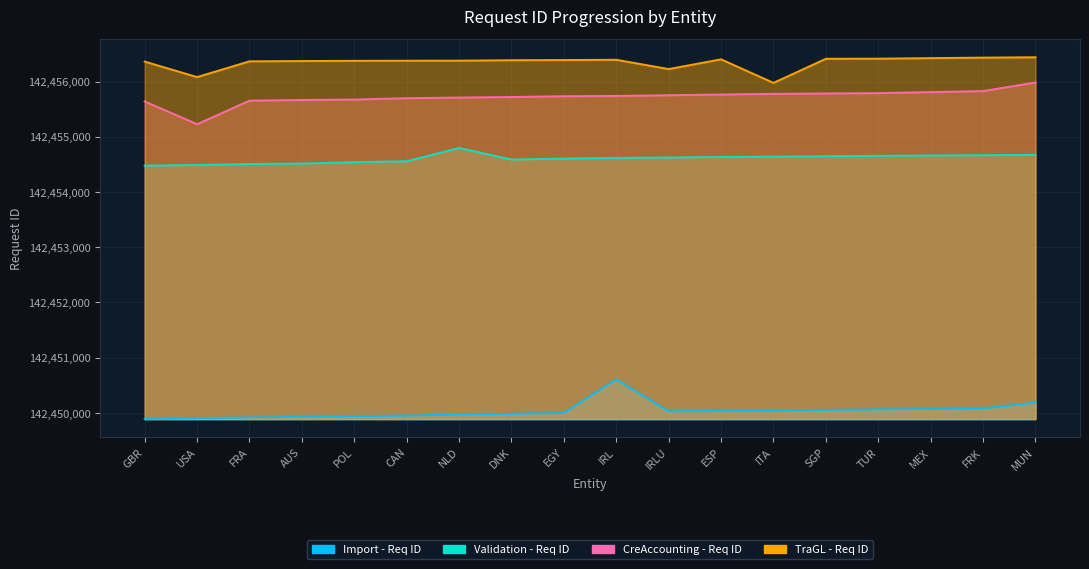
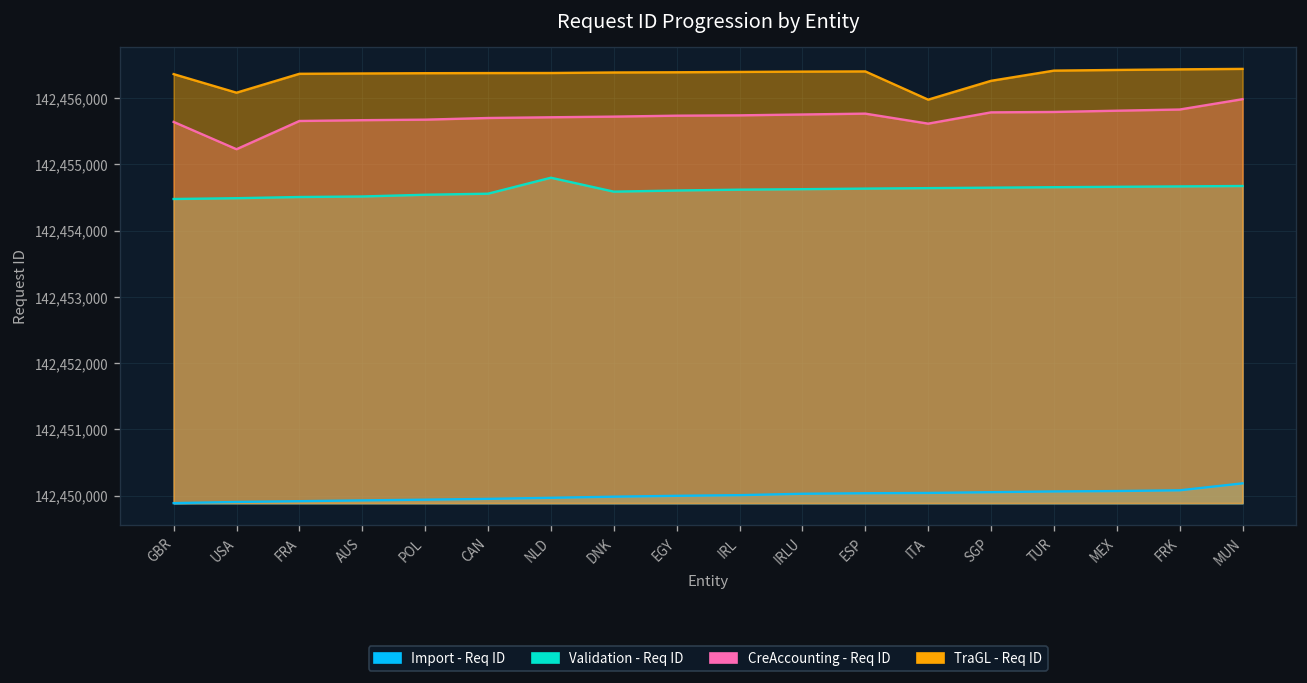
  {
    "Import - Req ID": {
      "GBR": "142,449,900",
      "USA": "142,449,900",
      "FRA": "142,449,900",
      "AUS": "142,449,900",
      "POL": "142,449,900",
      "CAN": "142,450,000",
      "NLD": "142,450,000",
      "DNK": "142,450,000",
      "EGY": "142,450,000",
-     "IRL": "142,450,600",
+     "IRL": "142,450,000",
      "IRLU": "142,450,000",
      "ESP": "142,450,000",
      "ITA": "142,450,000",
      "SGP": "142,450,100",
      "TUR": "142,450,100",
      "MEX": "142,450,100",
      "FRK": "142,450,100",
      "MUN": "142,450,200"
    },
    "Validation - Req ID": {
      "GBR": "142,454,500",
      "USA": "142,454,500",
      "FRA": "142,454,500",
      "AUS": "142,454,500",
      "POL": "142,454,500",
      "CAN": "142,454,600",
      "NLD": "142,454,800",
      "DNK": "142,454,600",
      "EGY": "142,454,600",
      "IRL": "142,454,600",
      "IRLU": "142,454,600",
      "ESP": "142,454,600",
      "ITA": "142,454,600",
      "SGP": "142,454,600",
      "TUR": "142,454,700",
      "MEX": "142,454,700",
      "FRK": "142,454,700",
      "MUN": "142,454,700"
    },
    "CreAccounting - Req ID": {
      "GBR": "142,455,600",
      "USA": "142,455,200",
      "FRA": "142,455,700",
      "AUS": "142,455,700",
      "POL": "142,455,700",
      "CAN": "142,455,700",
      "NLD": "142,455,700",
      "DNK": "142,455,700",
      "EGY": "142,455,700",
      "IRL": "142,455,700",
      "IRLU": "142,455,800",
      "ESP": "142,455,800",
-     "ITA": "142,455,800",
+     "ITA": "142,455,600",
      "SGP": "142,455,800",
      "TUR": "142,455,800",
      "MEX": "142,455,800",
      "FRK": "142,455,800",
      "MUN": "142,456,000"
    },
    "TraGL - Req ID": {
      "GBR": "142,456,400",
      "USA": "142,456,100",
      "FRA": "142,456,400",
      "AUS": "142,456,400",
      "POL": "142,456,400",
      "CAN": "142,456,400",
      "NLD": "142,456,400",
      "DNK": "142,456,400",
      "EGY": "142,456,400",
      "IRL": "142,456,400",
-     "IRLU": "142,456,200",
+     "IRLU": "142,456,400",
      "ESP": "142,456,400",
      "ITA": "142,456,000",
-     "SGP": "142,456,400",
+     "SGP": "142,456,300",
      "TUR": "142,456,400",
      "MEX": "142,456,400",
      "FRK": "142,456,400",
      "MUN": "142,456,400"
    }
  }
